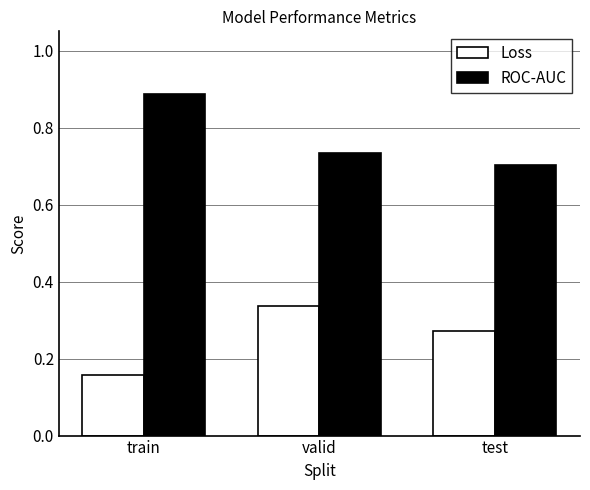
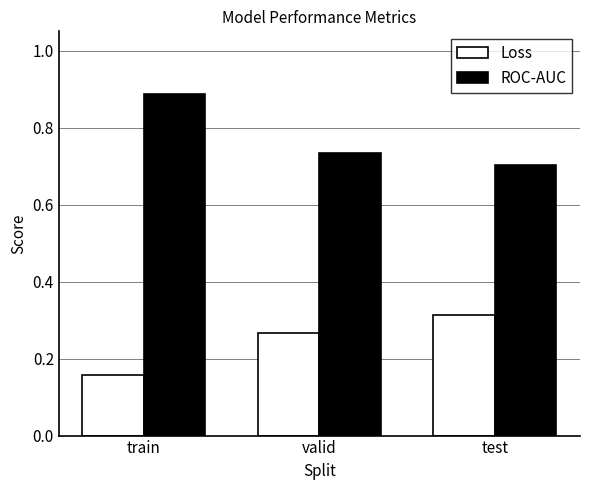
  {
    "Loss": {
      "train": 0.16,
-     "valid": 0.34,
-     "test": 0.27
+     "valid": 0.27,
+     "test": 0.31
    },
    "ROC-AUC": {
      "train": 0.89,
      "valid": 0.73,
      "test": 0.70
    }
  }
